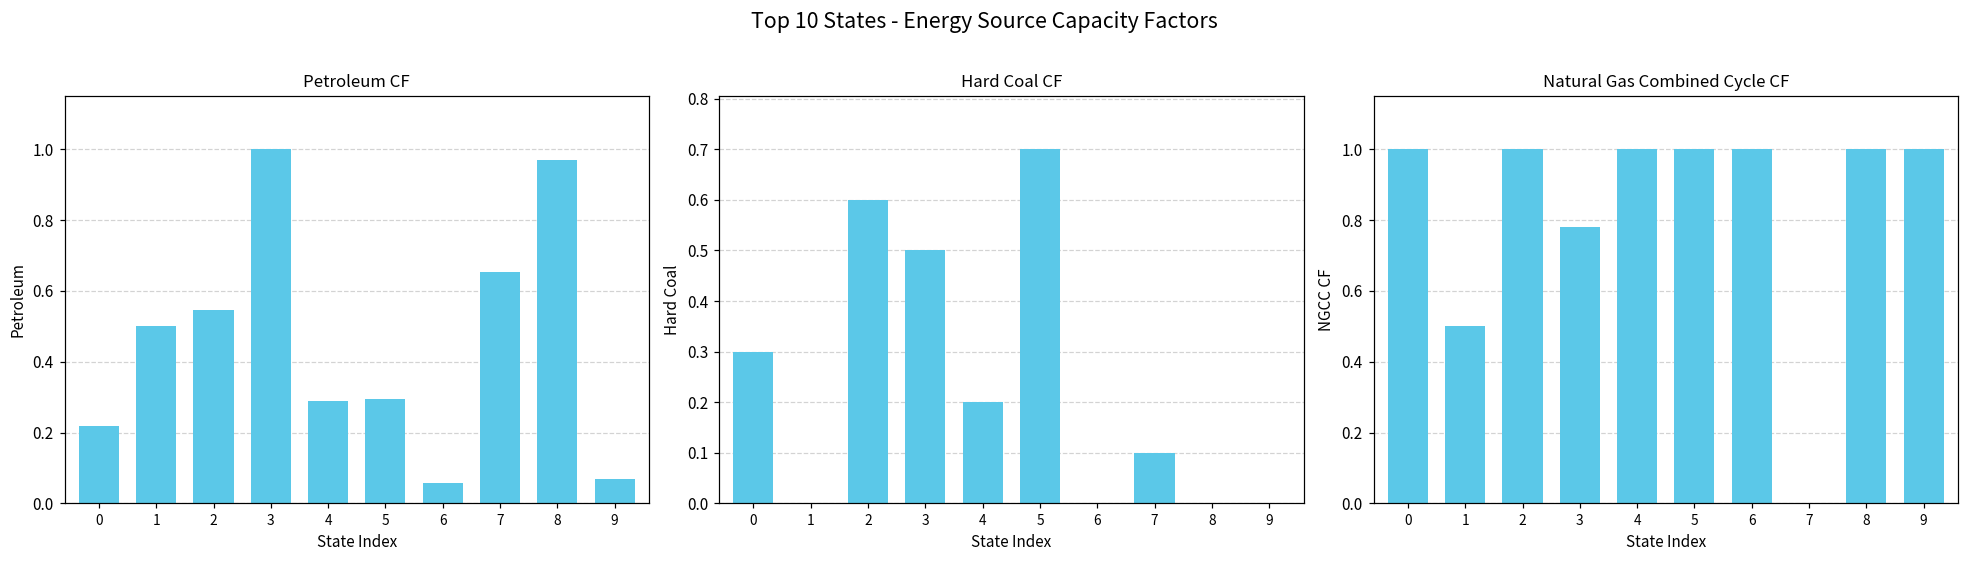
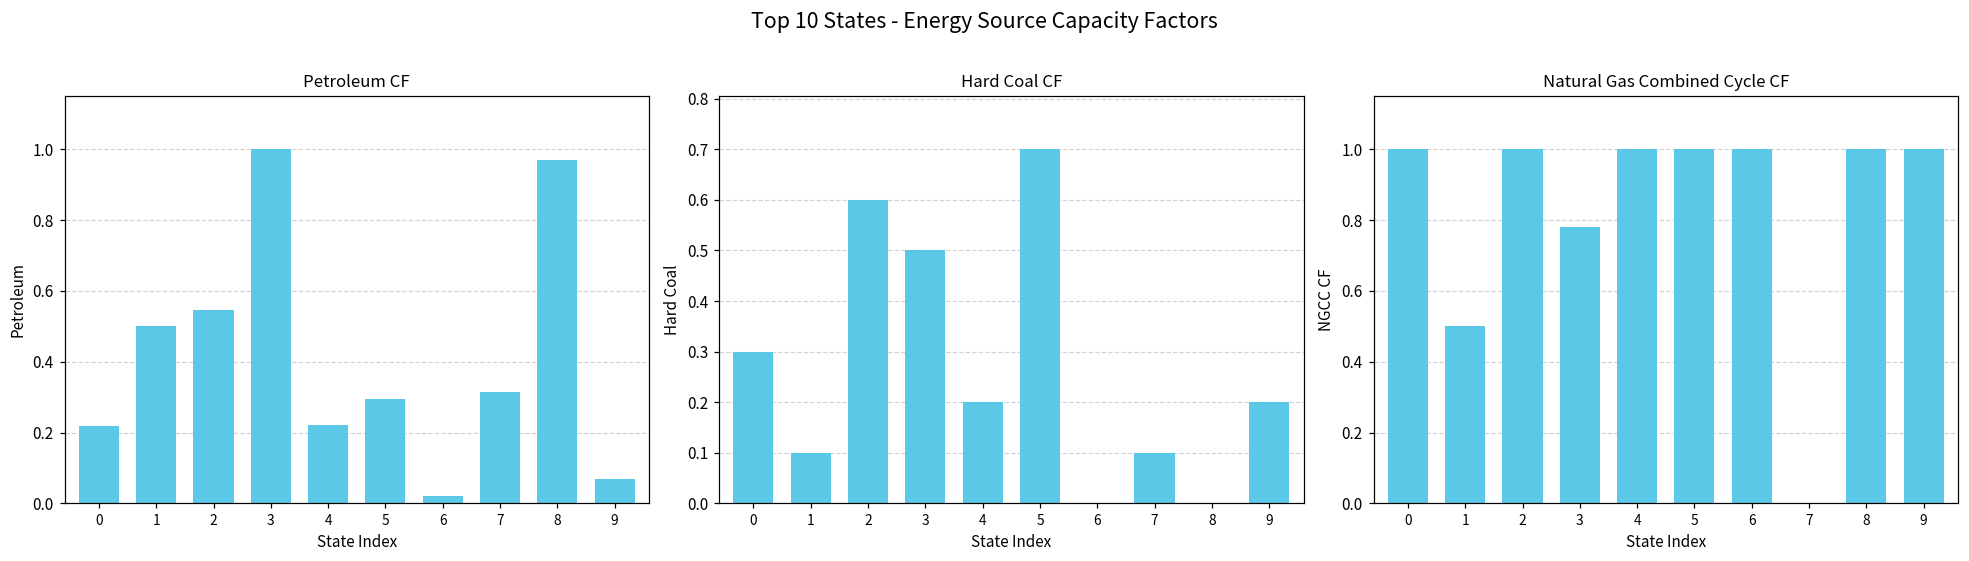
  {
    "Petroleum CF": {
      "0": 0.22,
      "1": 0.50,
      "2": 0.55,
      "3": 1.00,
-     "4": 0.29,
+     "4": 0.22,
      "5": 0.29,
-     "6": 0.06,
-     "7": 0.65,
+     "6": 0.02,
+     "7": 0.31,
      "8": 0.97,
      "9": 0.07
    },
    "Hard Coal CF": {
      "0": 0.3,
-     "1": 0.0,
+     "1": 0.1,
      "2": 0.6,
      "3": 0.5,
      "4": 0.2,
      "5": 0.7,
      "6": 0.0,
      "7": 0.1,
      "8": 0.0,
-     "9": 0.0
+     "9": 0.2
    },
    "Natural Gas Combined Cycle CF": {
      "0": 1.00,
      "1": 0.50,
      "2": 1.00,
      "3": 0.78,
      "4": 1.00,
      "5": 1.00,
      "6": 1.00,
      "7": 0.00,
      "8": 1.00,
      "9": 1.00
    }
  }
